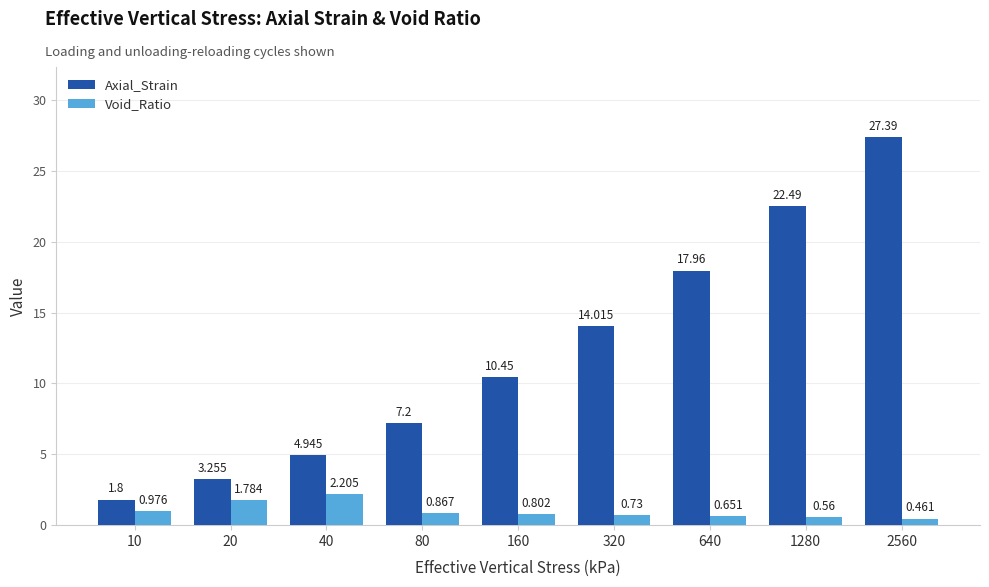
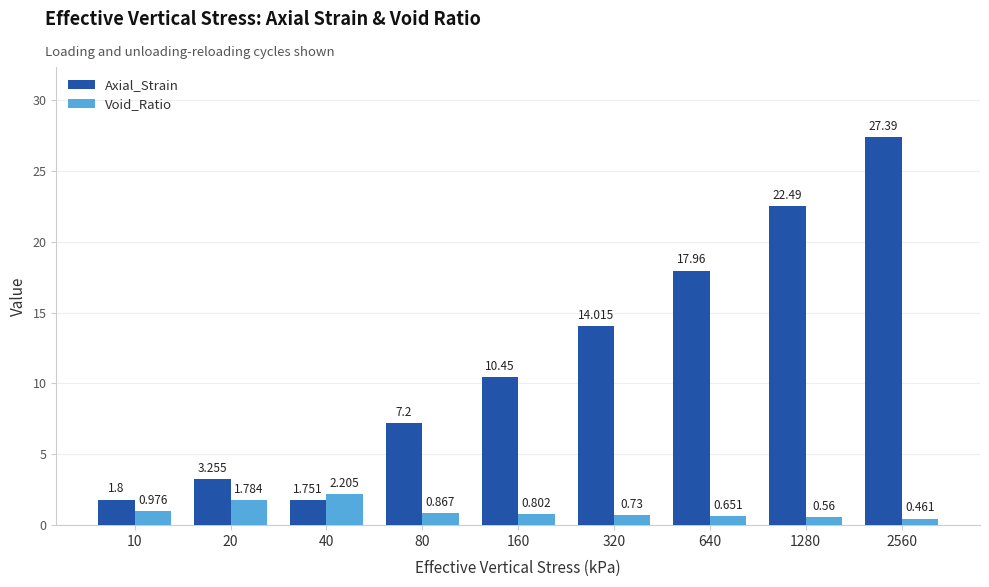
  {
    "Axial_Strain": {
      "10": 1.8,
      "20": 3.255,
-     "40": 4.945,
+     "40": 1.751,
      "80": 7.2,
      "160": 10.45,
      "320": 14.015,
      "640": 17.96,
      "1280": 22.49,
      "2560": 27.39
    },
    "Void_Ratio": {
      "10": 0.976,
      "20": 1.784,
      "40": 2.205,
      "80": 0.867,
      "160": 0.802,
      "320": 0.73,
      "640": 0.651,
      "1280": 0.56,
      "2560": 0.461
    }
  }
